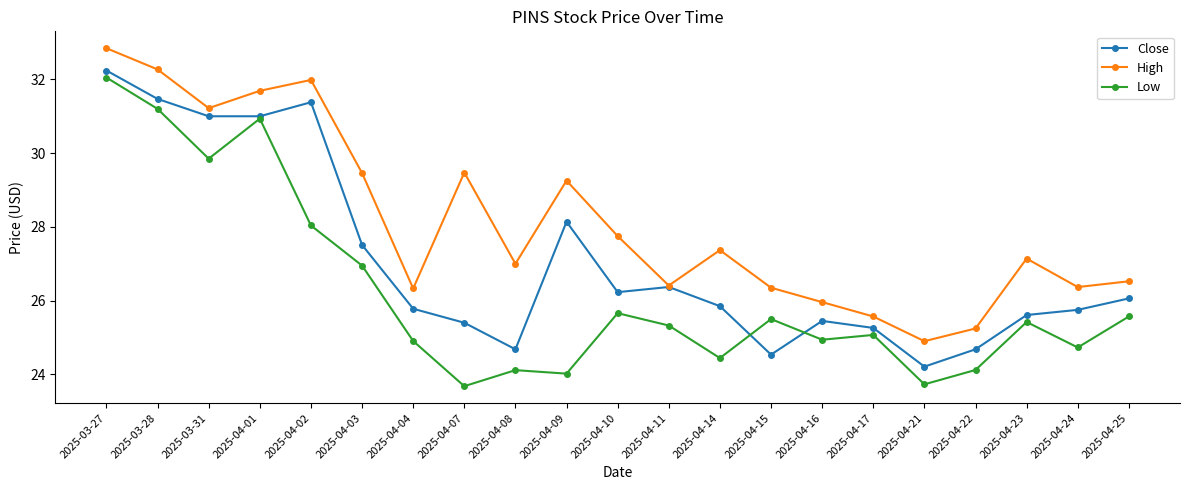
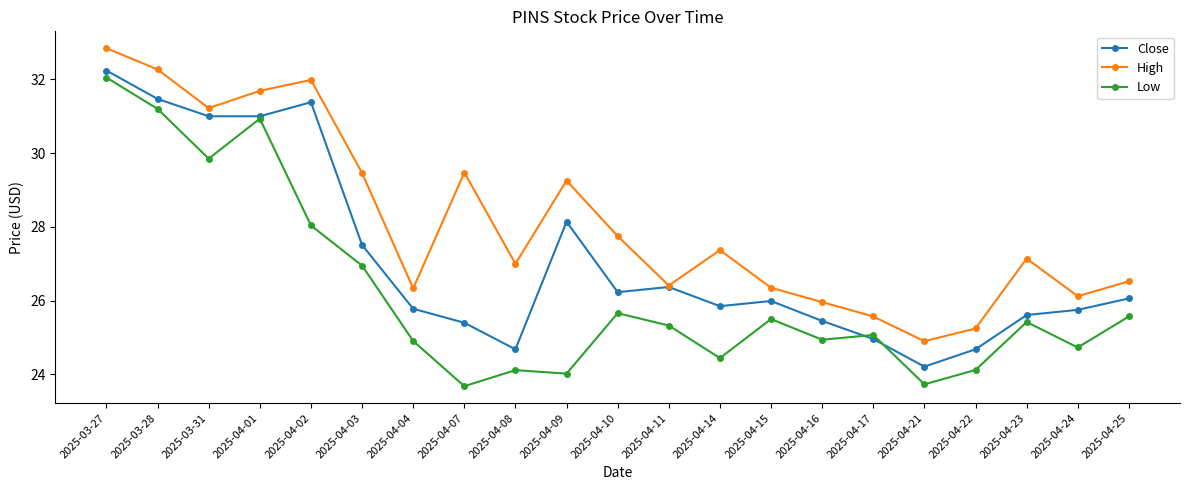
  {
    "Close": {
      "2025-03-27": 32.2,
      "2025-03-28": 31.5,
      "2025-03-31": 31.0,
      "2025-04-02": 31.4,
      "2025-04-03": 27.5,
      "2025-04-04": 25.8,
      "2025-04-07": 25.4,
      "2025-04-08": 24.7,
      "2025-04-09": 28.1,
      "2025-04-10": 26.2,
      "2025-04-14": 25.9,
-     "2025-04-15": 24.5,
+     "2025-04-15": 26.0,
      "2025-04-16": 25.5,
-     "2025-04-17": 25.3,
+     "2025-04-17": 25.0,
      "2025-04-21": 24.2,
      "2025-04-22": 24.7,
      "2025-04-23": 25.6,
      "2025-04-24": 25.8,
      "2025-04-25": 26.1
    },
    "High": {
      "2025-03-27": 32.8,
      "2025-03-28": 32.3,
      "2025-03-31": 31.2,
      "2025-04-01": 31.7,
      "2025-04-02": 32.0,
      "2025-04-03": 29.5,
      "2025-04-04": 26.3,
      "2025-04-07": 29.5,
      "2025-04-08": 27.0,
      "2025-04-09": 29.3,
      "2025-04-10": 27.8,
      "2025-04-14": 27.4,
      "2025-04-15": 26.4,
      "2025-04-16": 26.0,
      "2025-04-17": 25.6,
      "2025-04-21": 24.9,
      "2025-04-22": 25.2,
      "2025-04-23": 27.1,
-     "2025-04-24": 26.4,
+     "2025-04-24": 26.1,
      "2025-04-25": 26.5
    },
    "Low": {
      "2025-03-27": 32.0,
      "2025-03-28": 31.2,
      "2025-03-31": 29.9,
      "2025-04-02": 28.0,
      "2025-04-03": 27.0,
      "2025-04-04": 24.9,
      "2025-04-07": 23.7,
      "2025-04-08": 24.1,
      "2025-04-09": 24.0,
      "2025-04-10": 25.7,
      "2025-04-11": 25.3,
      "2025-04-14": 24.4,
      "2025-04-15": 25.5,
      "2025-04-16": 24.9,
      "2025-04-17": 25.1,
      "2025-04-21": 23.7,
      "2025-04-22": 24.1,
      "2025-04-23": 25.4,
      "2025-04-24": 24.7,
      "2025-04-25": 25.6
    }
  }
